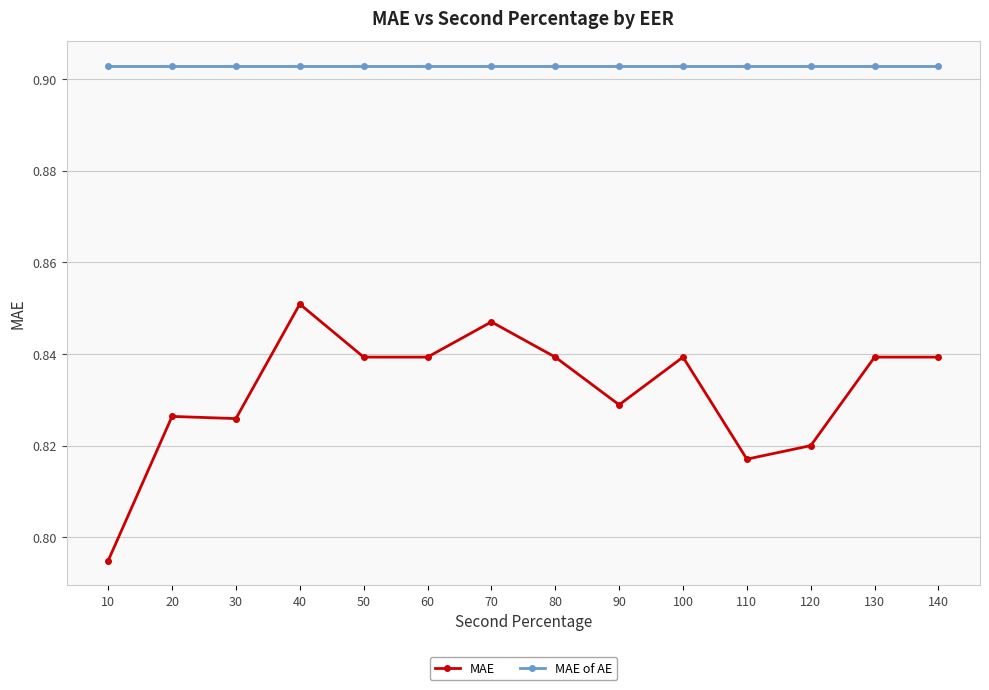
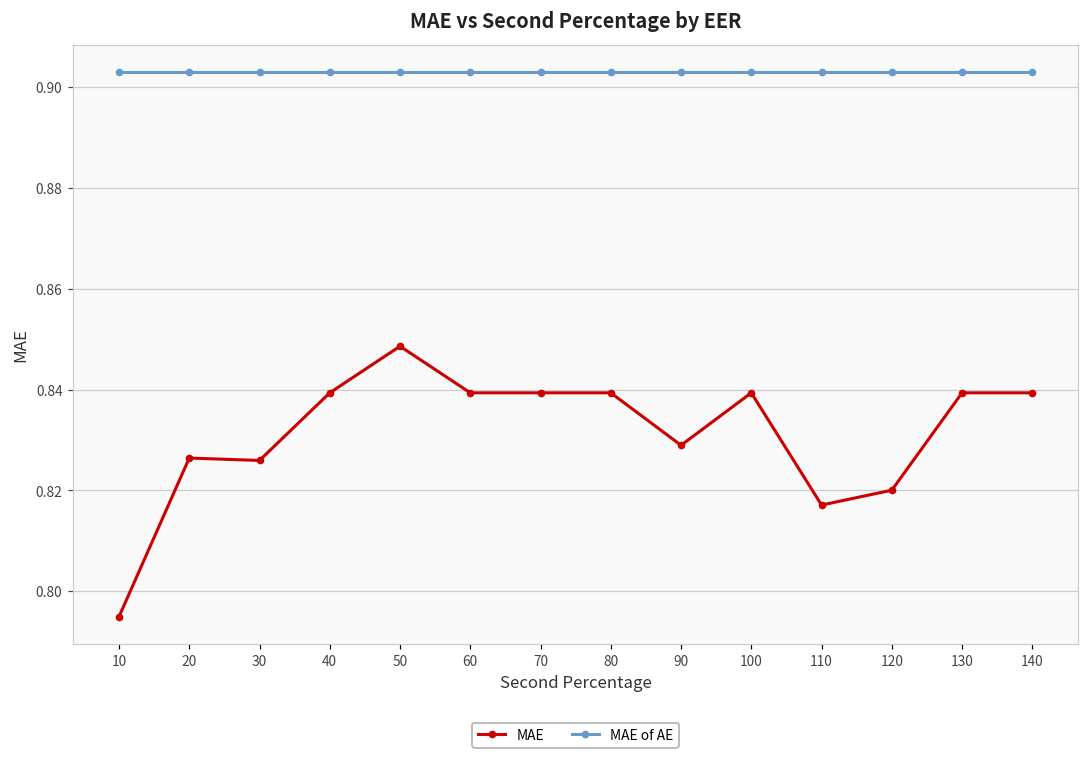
  {
    "MAE": {
      "10": 0.795,
      "20": 0.826,
      "30": 0.826,
-     "40": 0.851,
-     "50": 0.839,
+     "40": 0.839,
+     "50": 0.849,
      "60": 0.839,
-     "70": 0.847,
+     "70": 0.839,
      "80": 0.839,
      "90": 0.829,
      "100": 0.839,
      "110": 0.817,
      "120": 0.820,
      "130": 0.839,
      "140": 0.839
    },
    "MAE of AE": {
      "10": 0.903,
      "20": 0.903,
      "30": 0.903,
      "40": 0.903,
      "50": 0.903,
      "60": 0.903,
      "70": 0.903,
      "80": 0.903,
      "90": 0.903,
      "100": 0.903,
      "110": 0.903,
      "120": 0.903,
      "130": 0.903,
      "140": 0.903
    }
  }
